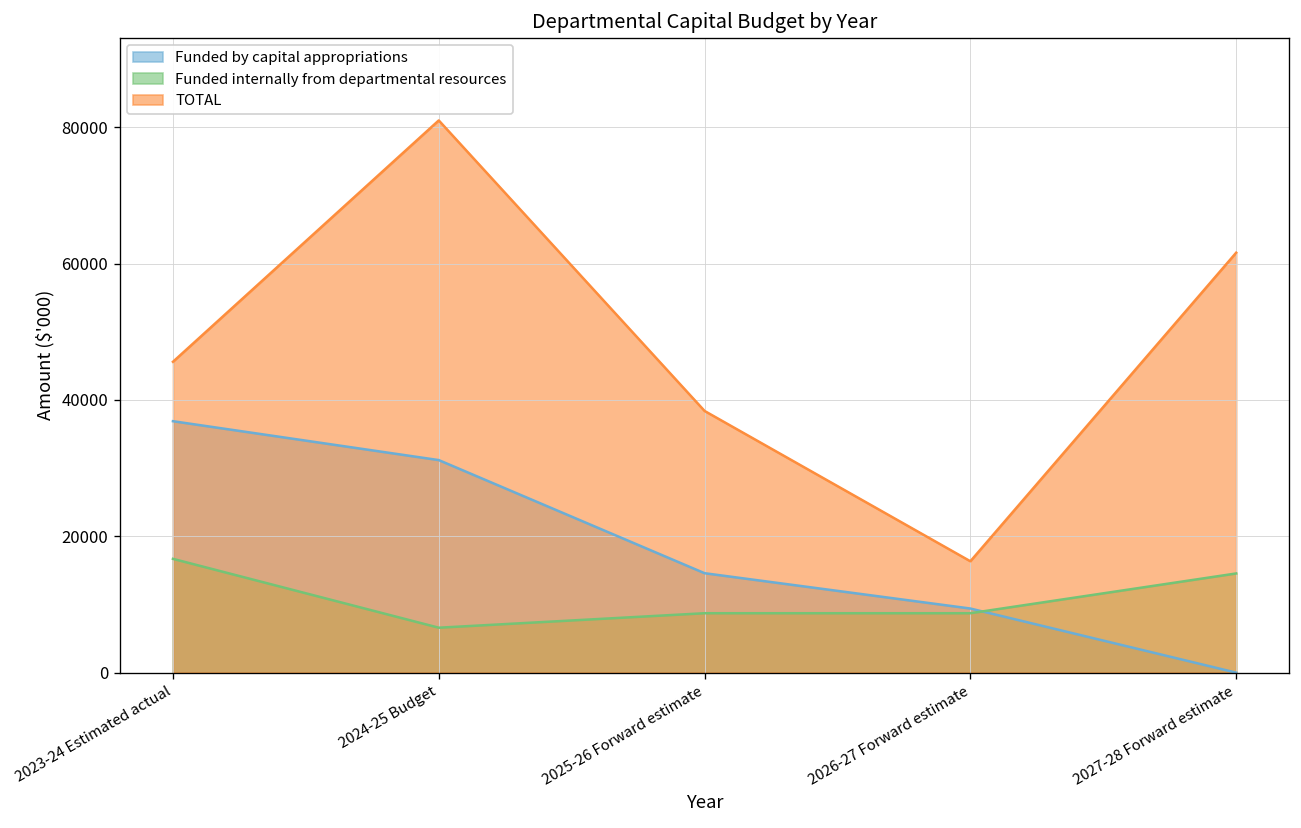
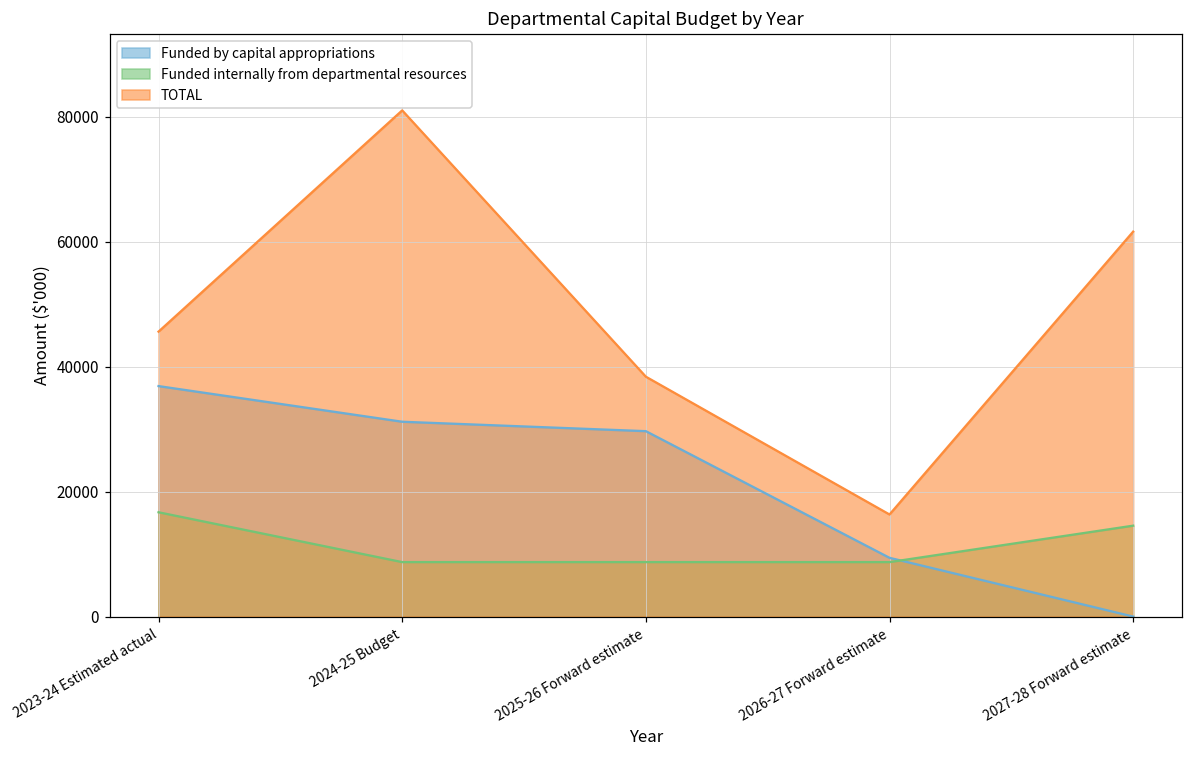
  {
    "Funded by capital appropriations": {
      "2023-24 Estimated actual": 37000,
      "2024-25 Budget": 31000,
-     "2025-26 Forward estimate": 15000,
+     "2025-26 Forward estimate": 30000,
      "2026-27 Forward estimate": 9000,
      "2027-28 Forward estimate": 0
    },
    "Funded internally from departmental resources": {
      "2023-24 Estimated actual": 17000,
-     "2024-25 Budget": 7000,
+     "2024-25 Budget": 9000,
      "2025-26 Forward estimate": 9000,
      "2026-27 Forward estimate": 9000,
      "2027-28 Forward estimate": 15000
    },
    "TOTAL": {
      "2023-24 Estimated actual": 46000,
      "2024-25 Budget": 81000,
      "2025-26 Forward estimate": 38000,
      "2026-27 Forward estimate": 16000,
      "2027-28 Forward estimate": 62000
    }
  }
